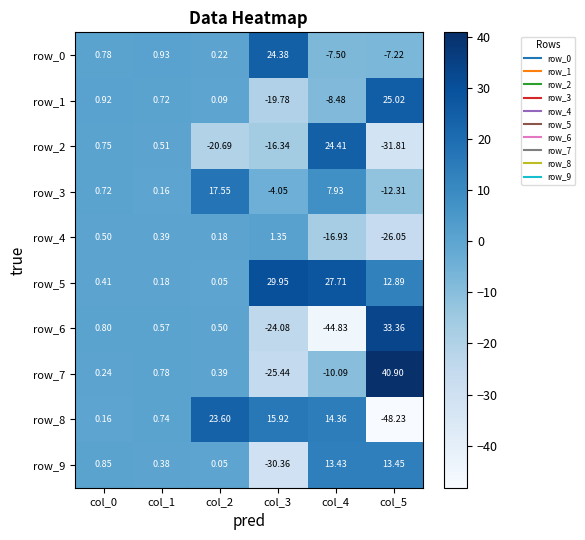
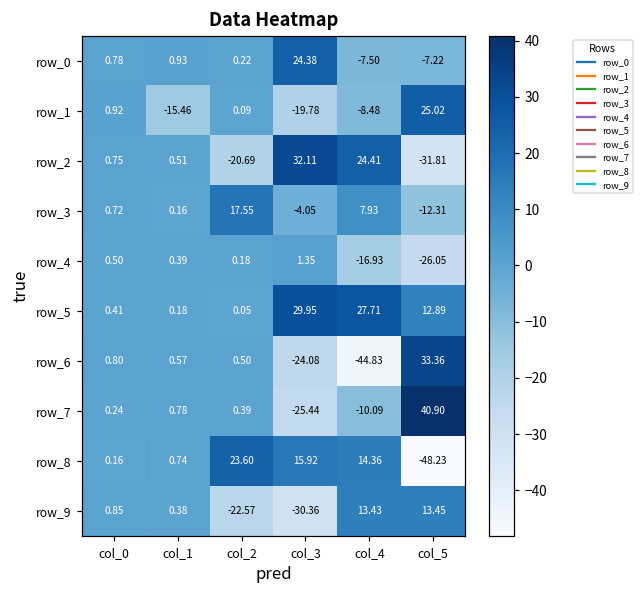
  {
    "row_0": {
      "col_0": 0.78,
      "col_1": 0.93,
      "col_2": 0.22,
      "col_3": 24.38,
      "col_4": -7.50,
      "col_5": -7.22
    },
    "row_1": {
      "col_0": 0.92,
-     "col_1": 0.72,
+     "col_1": -15.46,
      "col_2": 0.09,
      "col_3": -19.78,
      "col_4": -8.48,
      "col_5": 25.02
    },
    "row_2": {
      "col_0": 0.75,
      "col_1": 0.51,
      "col_2": -20.69,
-     "col_3": -16.34,
+     "col_3": 32.11,
      "col_4": 24.41,
      "col_5": -31.81
    },
    "row_3": {
      "col_0": 0.72,
      "col_1": 0.16,
      "col_2": 17.55,
      "col_3": -4.05,
      "col_4": 7.93,
      "col_5": -12.31
    },
    "row_4": {
      "col_0": 0.50,
      "col_1": 0.39,
      "col_2": 0.18,
      "col_3": 1.35,
      "col_4": -16.93,
      "col_5": -26.05
    },
    "row_5": {
      "col_0": 0.41,
      "col_1": 0.18,
      "col_2": 0.05,
      "col_3": 29.95,
      "col_4": 27.71,
      "col_5": 12.89
    },
    "row_6": {
      "col_0": 0.80,
      "col_1": 0.57,
      "col_2": 0.50,
      "col_3": -24.08,
      "col_4": -44.83,
      "col_5": 33.36
    },
    "row_7": {
      "col_0": 0.24,
      "col_1": 0.78,
      "col_2": 0.39,
      "col_3": -25.44,
      "col_4": -10.09,
      "col_5": 40.90
    },
    "row_8": {
      "col_0": 0.16,
      "col_1": 0.74,
      "col_2": 23.60,
      "col_3": 15.92,
      "col_4": 14.36,
      "col_5": -48.23
    },
    "row_9": {
      "col_0": 0.85,
      "col_1": 0.38,
-     "col_2": 0.05,
+     "col_2": -22.57,
      "col_3": -30.36,
      "col_4": 13.43,
      "col_5": 13.45
    }
  }
